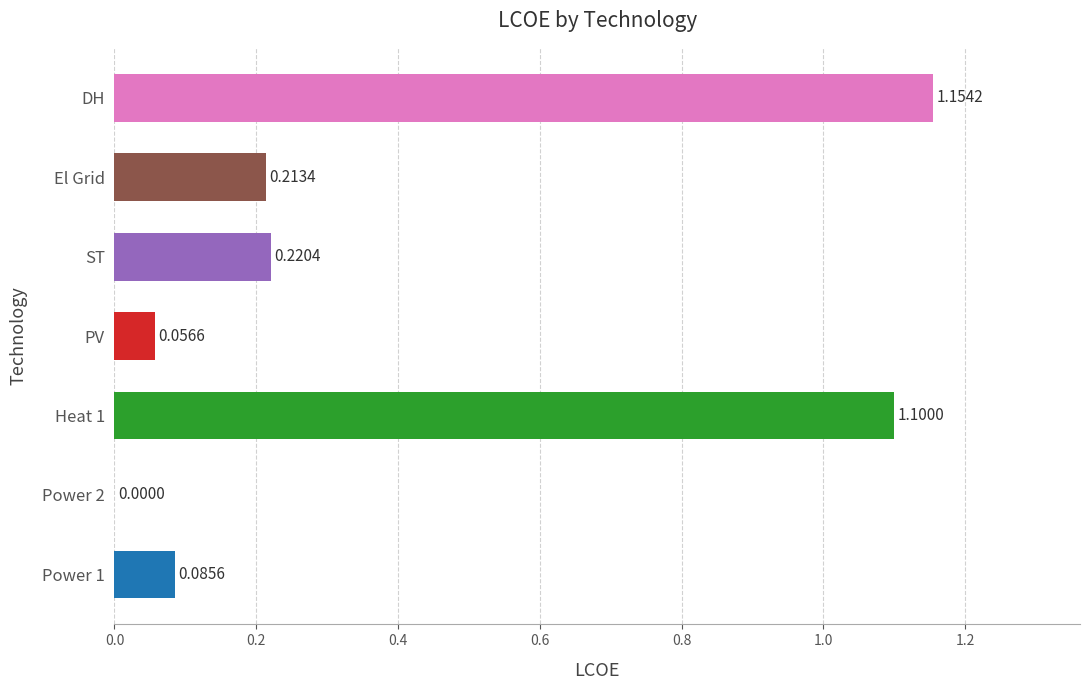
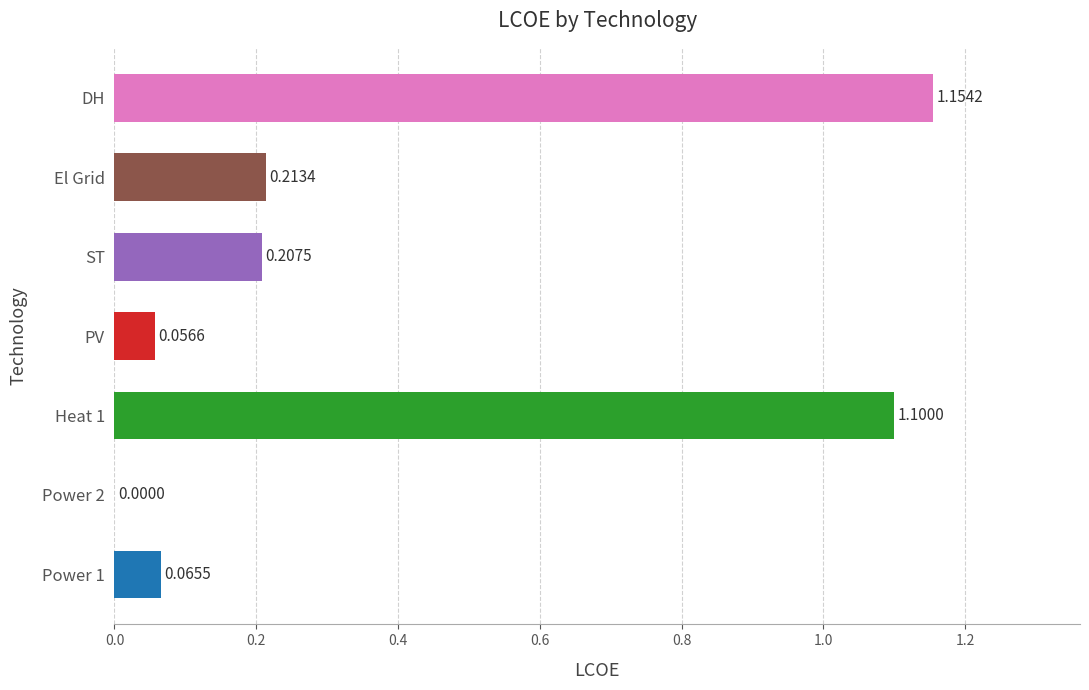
  {
    "DH": 1.1542,
    "El Grid": 0.2134,
-   "ST": 0.2204,
+   "ST": 0.2075,
    "PV": 0.0566,
    "Heat 1": 1.1000,
    "Power 2": 0.0000,
-   "Power 1": 0.0856
+   "Power 1": 0.0655
  }
